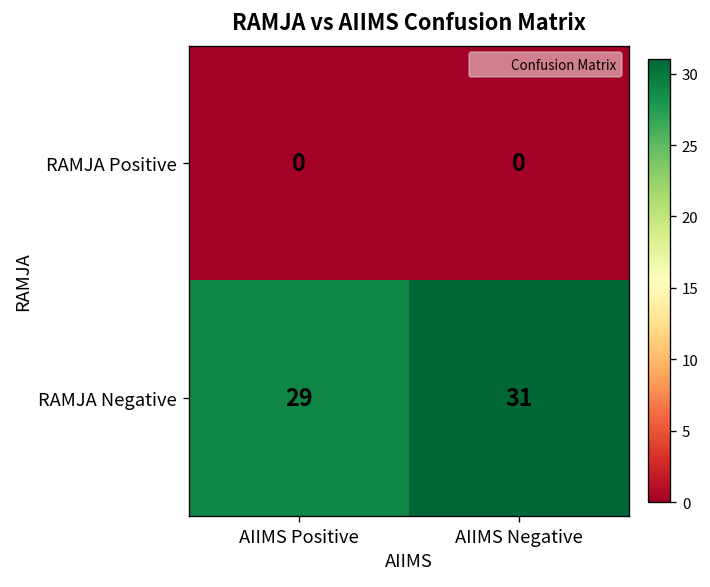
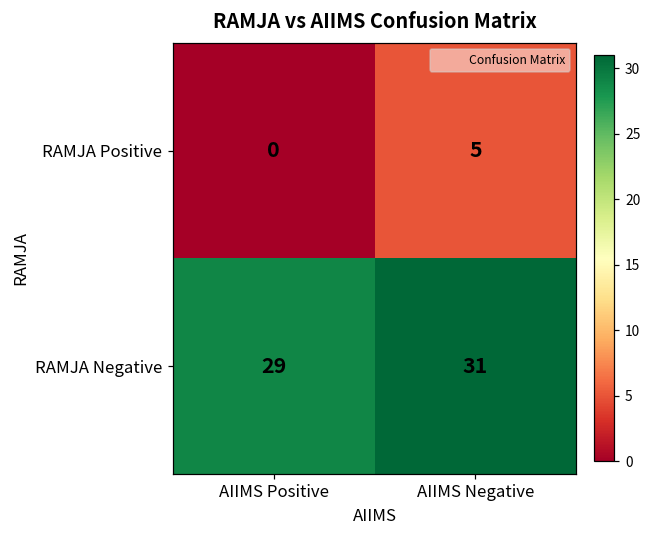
  {
    "RAMJA Positive": {
      "AIIMS Positive": 0,
-     "AIIMS Negative": 0
+     "AIIMS Negative": 5
    },
    "RAMJA Negative": {
      "AIIMS Positive": 29,
      "AIIMS Negative": 31
    }
  }
